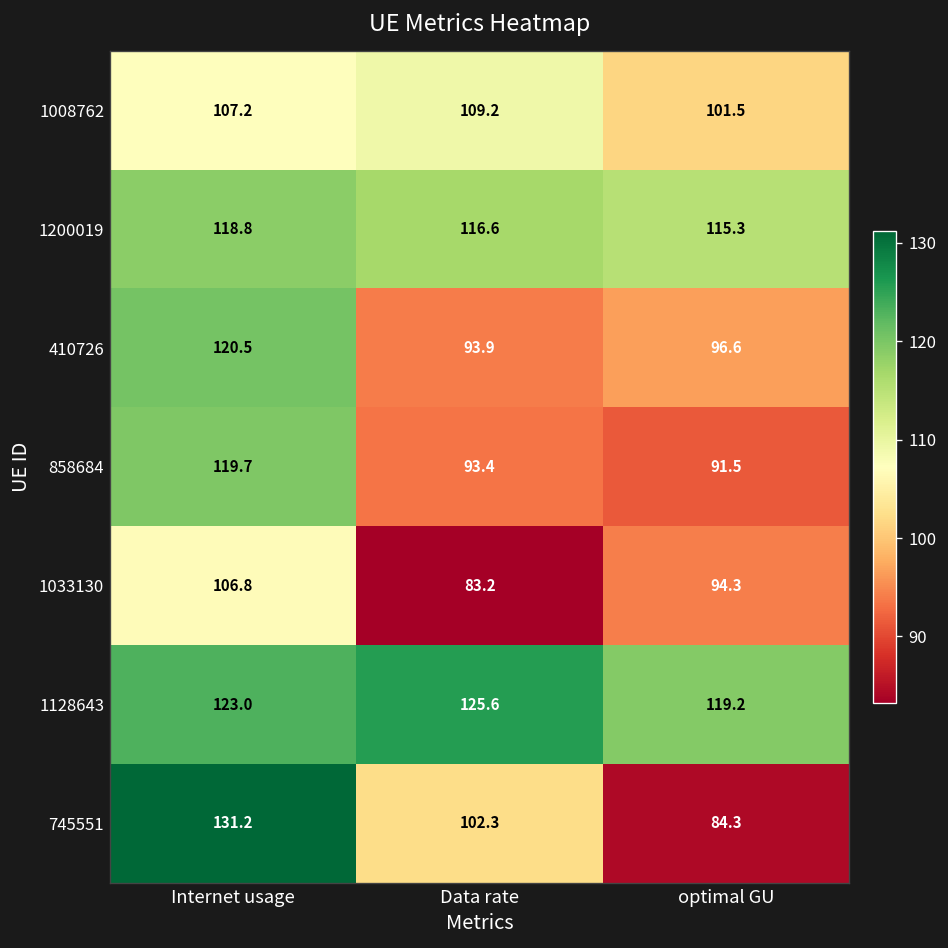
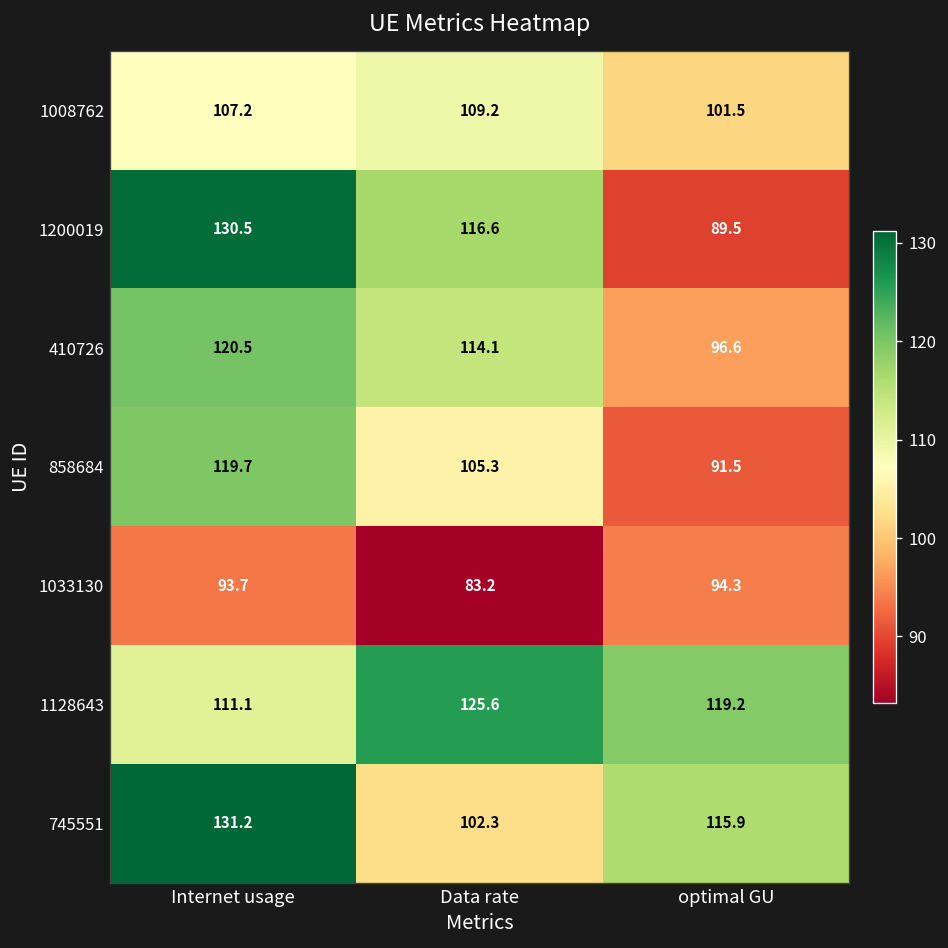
  {
    "1008762": {
      "Internet usage": 107.2,
      "Data rate": 109.2,
      "optimal GU": 101.5
    },
    "1200019": {
-     "Internet usage": 118.8,
+     "Internet usage": 130.5,
      "Data rate": 116.6,
-     "optimal GU": 115.3
+     "optimal GU": 89.5
    },
    "410726": {
      "Internet usage": 120.5,
-     "Data rate": 93.9,
+     "Data rate": 114.1,
      "optimal GU": 96.6
    },
    "858684": {
      "Internet usage": 119.7,
-     "Data rate": 93.4,
+     "Data rate": 105.3,
      "optimal GU": 91.5
    },
    "1033130": {
-     "Internet usage": 106.8,
+     "Internet usage": 93.7,
      "Data rate": 83.2,
      "optimal GU": 94.3
    },
    "1128643": {
-     "Internet usage": 123.0,
+     "Internet usage": 111.1,
      "Data rate": 125.6,
      "optimal GU": 119.2
    },
    "745551": {
      "Internet usage": 131.2,
      "Data rate": 102.3,
-     "optimal GU": 84.3
+     "optimal GU": 115.9
    }
  }
